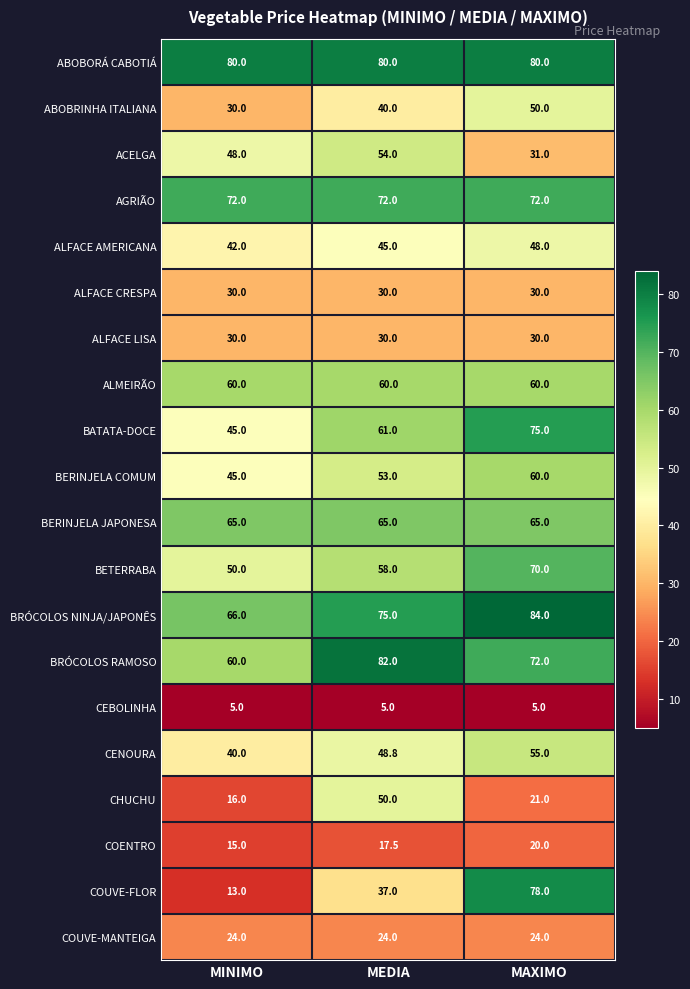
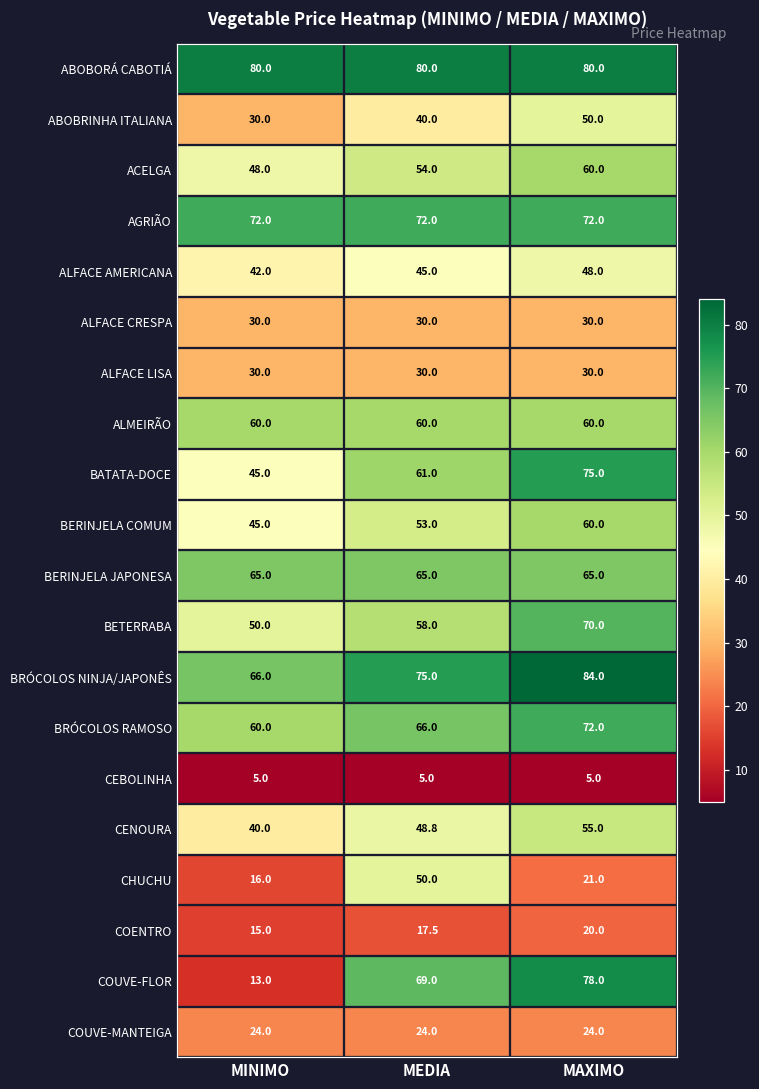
  {
    "ABOBORÁ CABOTIÁ": {
      "MINIMO": 80.0,
      "MEDIA": 80.0,
      "MAXIMO": 80.0
    },
    "ABOBRINHA ITALIANA": {
      "MINIMO": 30.0,
      "MEDIA": 40.0,
      "MAXIMO": 50.0
    },
    "ACELGA": {
      "MINIMO": 48.0,
      "MEDIA": 54.0,
-     "MAXIMO": 31.0
+     "MAXIMO": 60.0
    },
    "AGRIÃO": {
      "MINIMO": 72.0,
      "MEDIA": 72.0,
      "MAXIMO": 72.0
    },
    "ALFACE AMERICANA": {
      "MINIMO": 42.0,
      "MEDIA": 45.0,
      "MAXIMO": 48.0
    },
    "ALFACE CRESPA": {
      "MINIMO": 30.0,
      "MEDIA": 30.0,
      "MAXIMO": 30.0
    },
    "ALFACE LISA": {
      "MINIMO": 30.0,
      "MEDIA": 30.0,
      "MAXIMO": 30.0
    },
    "ALMEIRÃO": {
      "MINIMO": 60.0,
      "MEDIA": 60.0,
      "MAXIMO": 60.0
    },
    "BATATA-DOCE": {
      "MINIMO": 45.0,
      "MEDIA": 61.0,
      "MAXIMO": 75.0
    },
    "BERINJELA COMUM": {
      "MINIMO": 45.0,
      "MEDIA": 53.0,
      "MAXIMO": 60.0
    },
    "BERINJELA JAPONESA": {
      "MINIMO": 65.0,
      "MEDIA": 65.0,
      "MAXIMO": 65.0
    },
    "BETERRABA": {
      "MINIMO": 50.0,
      "MEDIA": 58.0,
      "MAXIMO": 70.0
    },
    "BRÓCOLOS NINJA/JAPONÊS": {
      "MINIMO": 66.0,
      "MEDIA": 75.0,
      "MAXIMO": 84.0
    },
    "BRÓCOLOS RAMOSO": {
      "MINIMO": 60.0,
-     "MEDIA": 82.0,
+     "MEDIA": 66.0,
      "MAXIMO": 72.0
    },
    "CEBOLINHA": {
      "MINIMO": 5.0,
      "MEDIA": 5.0,
      "MAXIMO": 5.0
    },
    "CENOURA": {
      "MINIMO": 40.0,
      "MEDIA": 48.8,
      "MAXIMO": 55.0
    },
    "CHUCHU": {
      "MINIMO": 16.0,
      "MEDIA": 50.0,
      "MAXIMO": 21.0
    },
    "COENTRO": {
      "MINIMO": 15.0,
      "MEDIA": 17.5,
      "MAXIMO": 20.0
    },
    "COUVE-FLOR": {
      "MINIMO": 13.0,
-     "MEDIA": 37.0,
+     "MEDIA": 69.0,
      "MAXIMO": 78.0
    },
    "COUVE-MANTEIGA": {
      "MINIMO": 24.0,
      "MEDIA": 24.0,
      "MAXIMO": 24.0
    }
  }
